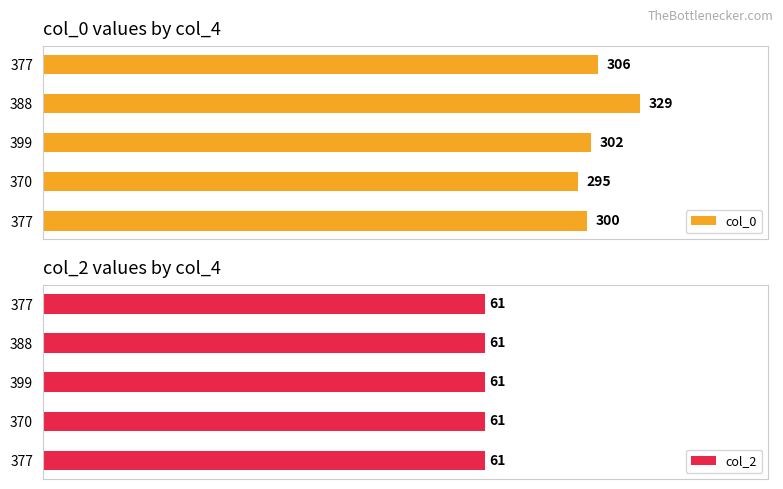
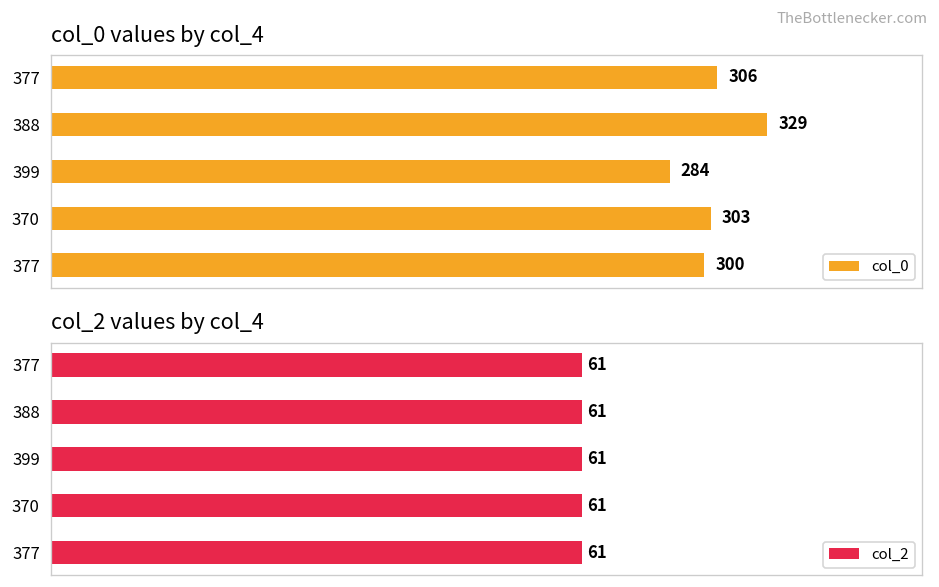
  {
    "col_0 values by col_4": {
      "388": 329,
-     "399": 302,
-     "370": 295
+     "399": 284,
+     "370": 303
    },
    "col_2 values by col_4": {
      "388": 61,
      "399": 61,
      "370": 61
    }
  }
